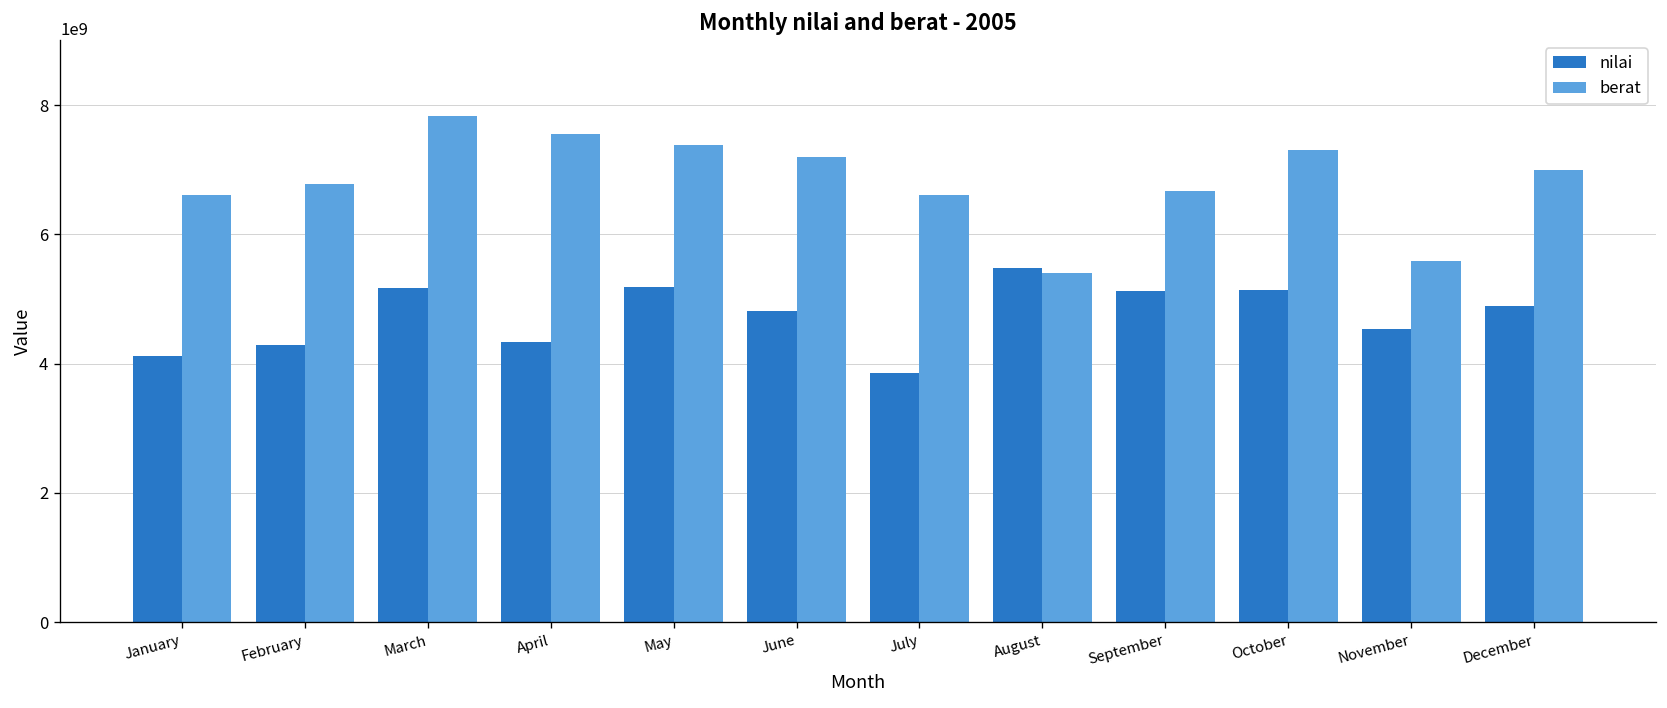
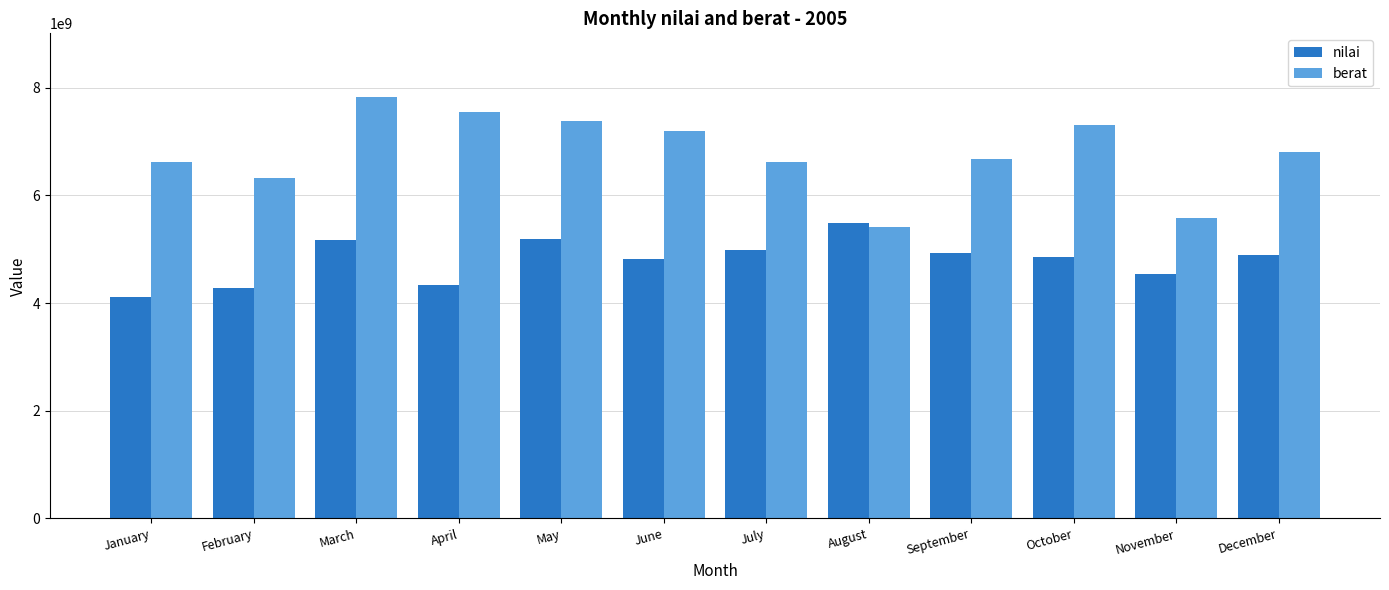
  {
    "nilai": {
      "January": 4100000000,
      "February": 4300000000,
      "March": 5200000000,
      "April": 4300000000,
      "May": 5200000000,
      "June": 4800000000,
-     "July": 3900000000,
+     "July": 5000000000,
      "August": 5500000000,
-     "September": 5100000000,
-     "October": 5100000000,
+     "September": 4900000000,
+     "October": 4900000000,
      "November": 4500000000,
      "December": 4900000000
    },
    "berat": {
      "January": 6600000000,
-     "February": 6800000000,
+     "February": 6300000000,
      "March": 7800000000,
      "April": 7600000000,
      "May": 7400000000,
      "June": 7200000000,
      "July": 6600000000,
      "August": 5400000000,
      "September": 6700000000,
      "October": 7300000000,
      "November": 5600000000,
-     "December": 7000000000
+     "December": 6800000000
    }
  }
